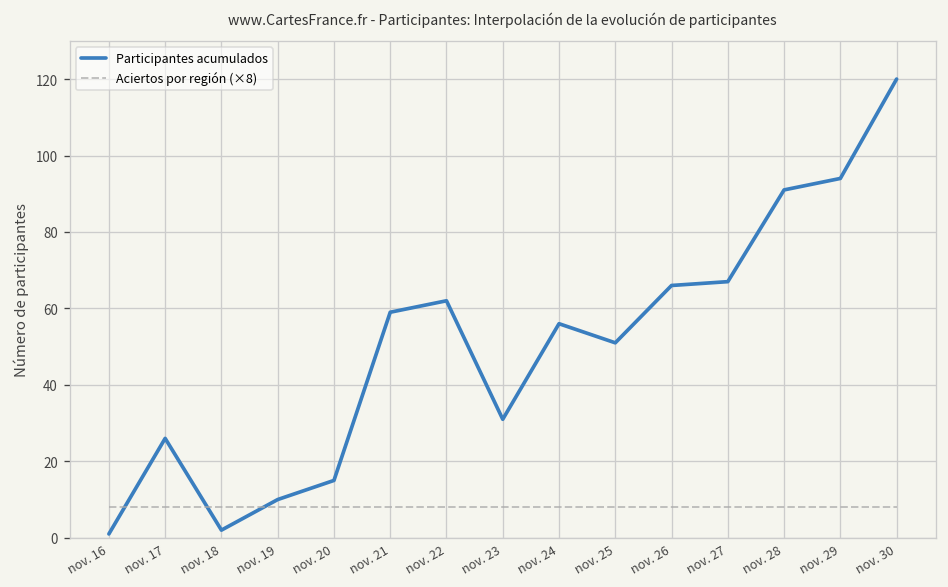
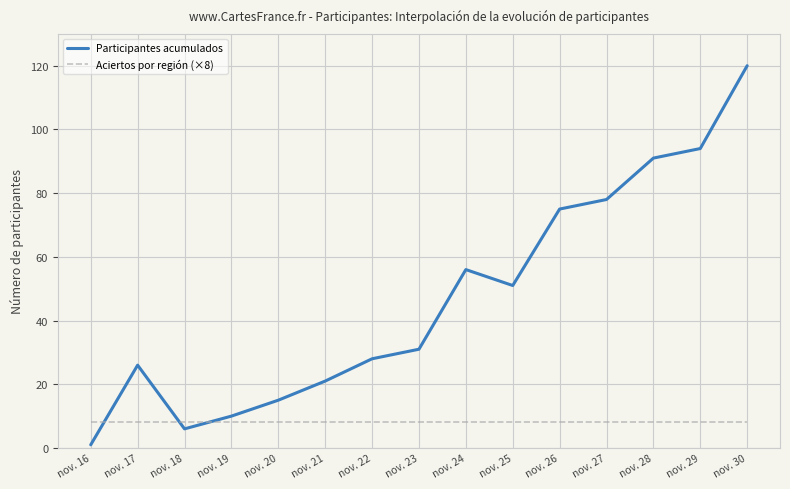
  {
    "Participantes acumulados": {
      "nov. 16": 1,
      "nov. 17": 26,
-     "nov. 18": 2,
+     "nov. 18": 6,
      "nov. 19": 10,
      "nov. 20": 15,
-     "nov. 21": 59,
-     "nov. 22": 62,
+     "nov. 21": 21,
+     "nov. 22": 28,
      "nov. 23": 31,
      "nov. 24": 56,
      "nov. 25": 51,
-     "nov. 26": 66,
-     "nov. 27": 67,
+     "nov. 26": 75,
+     "nov. 27": 78,
      "nov. 28": 91,
      "nov. 29": 94,
      "nov. 30": 120
    },
    "Aciertos por región (×8)": {
      "nov. 16": 8,
      "nov. 17": 8,
      "nov. 18": 8,
      "nov. 19": 8,
      "nov. 20": 8,
      "nov. 21": 8,
      "nov. 22": 8,
      "nov. 23": 8,
      "nov. 24": 8,
      "nov. 25": 8,
      "nov. 26": 8,
      "nov. 27": 8,
      "nov. 28": 8,
      "nov. 29": 8,
      "nov. 30": 8
    }
  }
